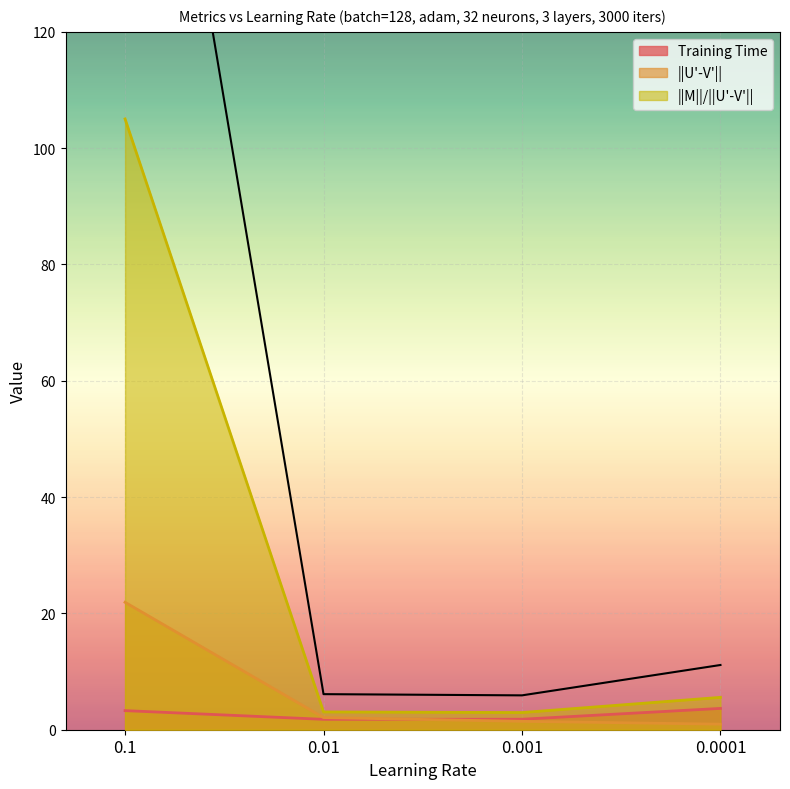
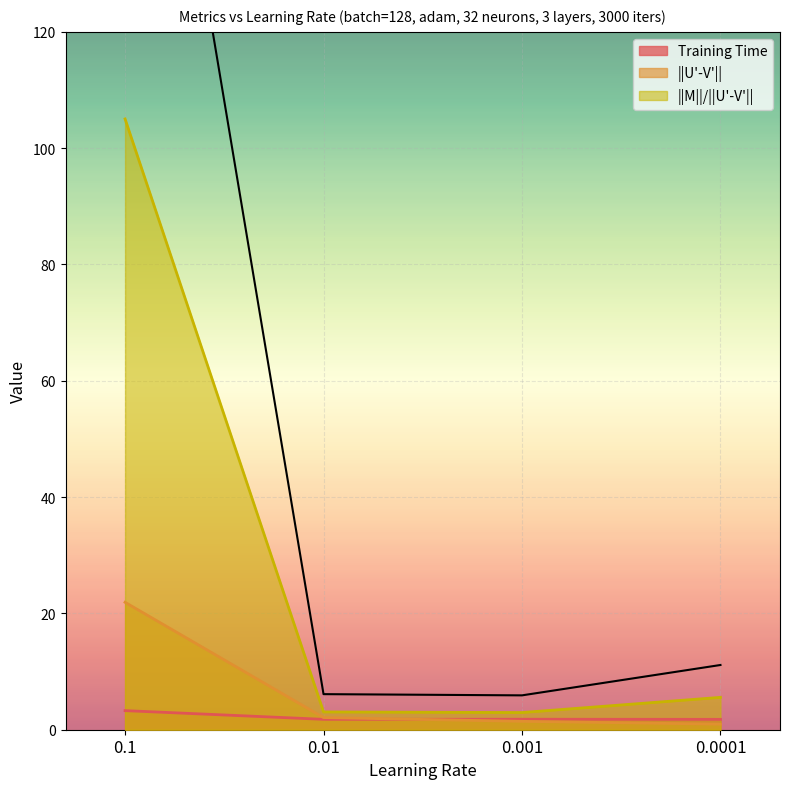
  {
    "Training Time": {
      "0.1": 3,
-     "0.0001": 4
+     "0.0001": 2
    }
  }
